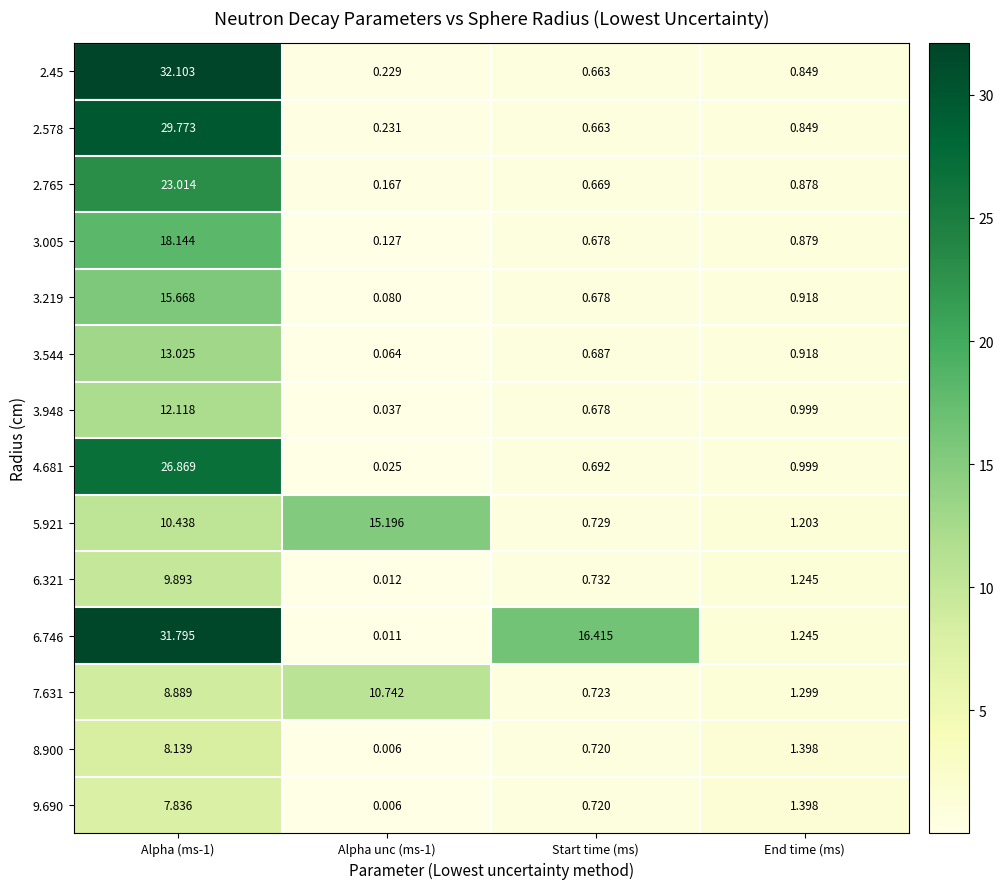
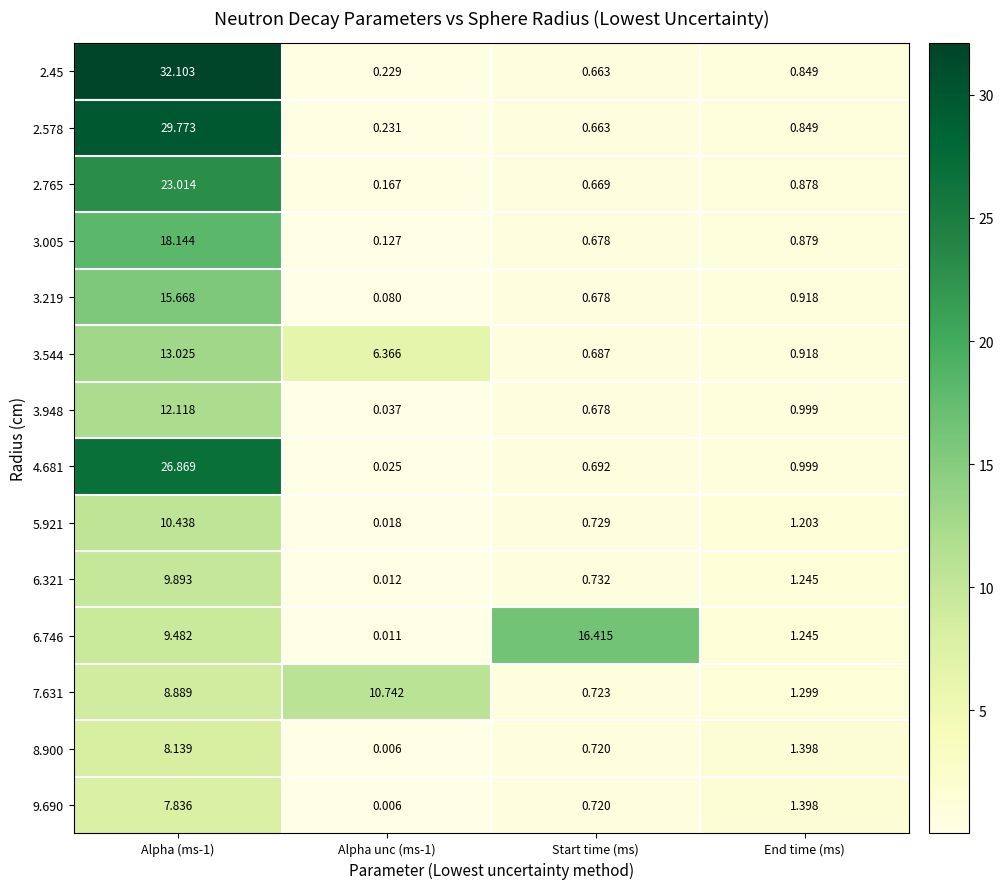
  {
    "2.45": {
      "Alpha (ms-1)": 32.103,
      "Alpha unc (ms-1)": 0.229,
      "Start time (ms)": 0.663,
      "End time (ms)": 0.849
    },
    "2.578": {
      "Alpha (ms-1)": 29.773,
      "Alpha unc (ms-1)": 0.231,
      "Start time (ms)": 0.663,
      "End time (ms)": 0.849
    },
    "2.765": {
      "Alpha (ms-1)": 23.014,
      "Alpha unc (ms-1)": 0.167,
      "Start time (ms)": 0.669,
      "End time (ms)": 0.878
    },
    "3.005": {
      "Alpha (ms-1)": 18.144,
      "Alpha unc (ms-1)": 0.127,
      "Start time (ms)": 0.678,
      "End time (ms)": 0.879
    },
    "3.219": {
      "Alpha (ms-1)": 15.668,
      "Alpha unc (ms-1)": 0.080,
      "Start time (ms)": 0.678,
      "End time (ms)": 0.918
    },
    "3.544": {
      "Alpha (ms-1)": 13.025,
-     "Alpha unc (ms-1)": 0.064,
+     "Alpha unc (ms-1)": 6.366,
      "Start time (ms)": 0.687,
      "End time (ms)": 0.918
    },
    "3.948": {
      "Alpha (ms-1)": 12.118,
      "Alpha unc (ms-1)": 0.037,
      "Start time (ms)": 0.678,
      "End time (ms)": 0.999
    },
    "4.681": {
      "Alpha (ms-1)": 26.869,
      "Alpha unc (ms-1)": 0.025,
      "Start time (ms)": 0.692,
      "End time (ms)": 0.999
    },
    "5.921": {
      "Alpha (ms-1)": 10.438,
-     "Alpha unc (ms-1)": 15.196,
+     "Alpha unc (ms-1)": 0.018,
      "Start time (ms)": 0.729,
      "End time (ms)": 1.203
    },
    "6.321": {
      "Alpha (ms-1)": 9.893,
      "Alpha unc (ms-1)": 0.012,
      "Start time (ms)": 0.732,
      "End time (ms)": 1.245
    },
    "6.746": {
-     "Alpha (ms-1)": 31.795,
+     "Alpha (ms-1)": 9.482,
      "Alpha unc (ms-1)": 0.011,
      "Start time (ms)": 16.415,
      "End time (ms)": 1.245
    },
    "7.631": {
      "Alpha (ms-1)": 8.889,
      "Alpha unc (ms-1)": 10.742,
      "Start time (ms)": 0.723,
      "End time (ms)": 1.299
    },
    "8.900": {
      "Alpha (ms-1)": 8.139,
      "Alpha unc (ms-1)": 0.006,
      "Start time (ms)": 0.720,
      "End time (ms)": 1.398
    },
    "9.690": {
      "Alpha (ms-1)": 7.836,
      "Alpha unc (ms-1)": 0.006,
      "Start time (ms)": 0.720,
      "End time (ms)": 1.398
    }
  }
